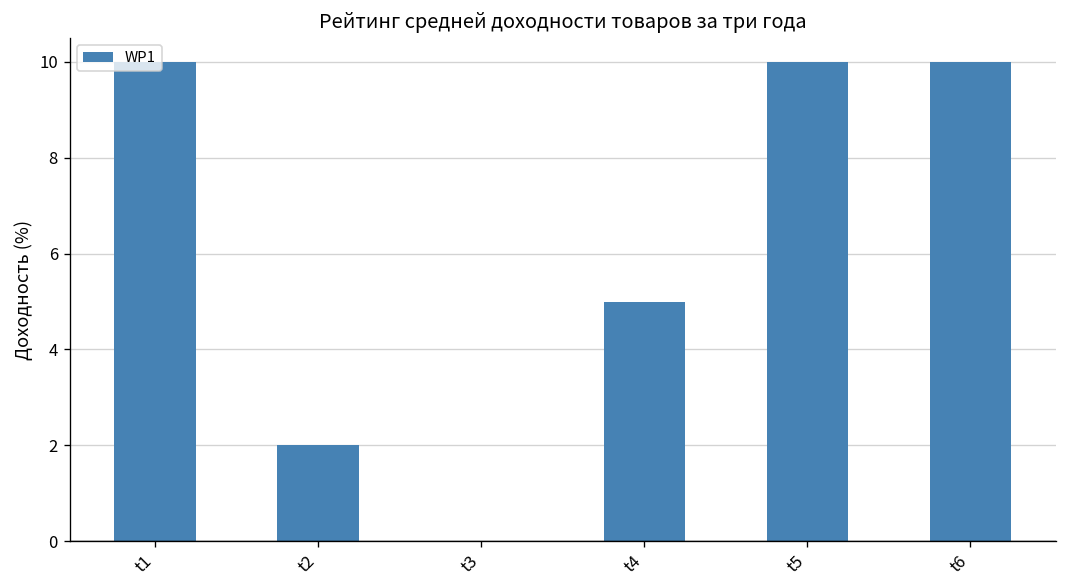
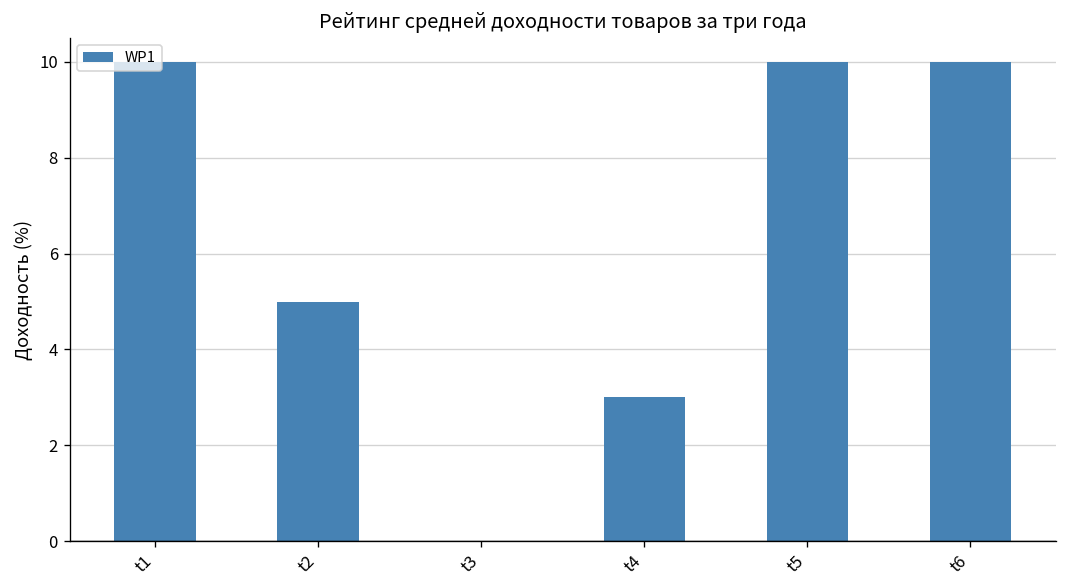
  {
-   "t2": 2,
+   "t2": 5,
    "t3": 0,
-   "t4": 5,
+   "t4": 3,
    "t5": 10,
    "t6": 10
  }
